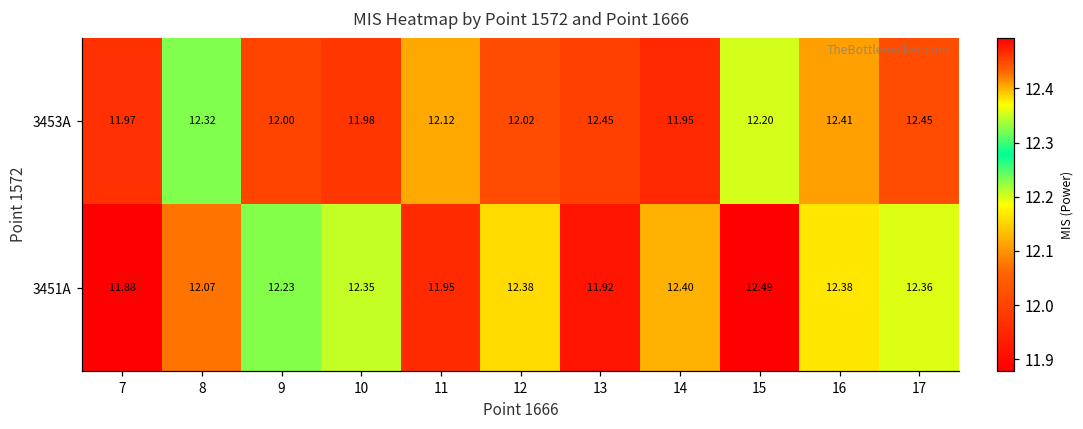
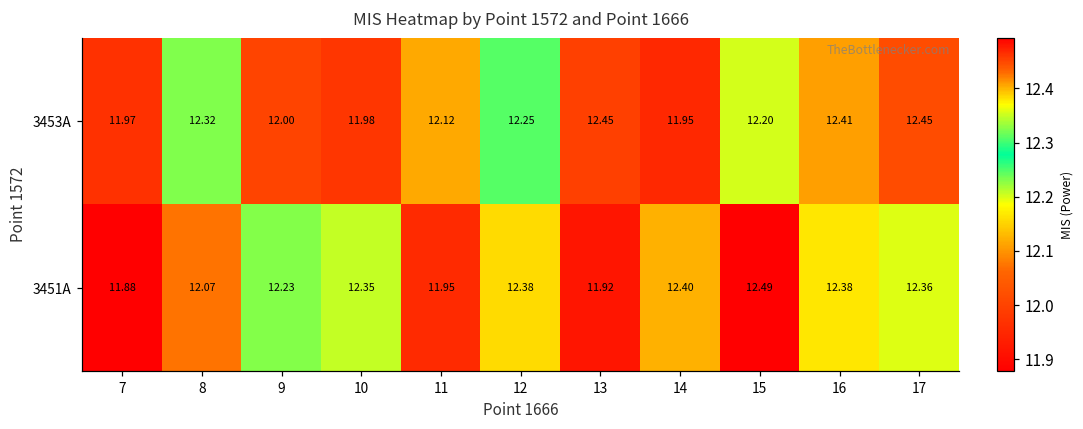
  {
    "3453A": {
      "7": 11.97,
      "8": 12.32,
      "9": 12.00,
      "10": 11.98,
      "11": 12.12,
-     "12": 12.02,
+     "12": 12.25,
      "13": 12.45,
      "14": 11.95,
      "15": 12.20,
      "16": 12.41
    },
    "3451A": {
      "7": 11.88,
      "8": 12.07,
      "9": 12.23,
      "10": 12.35,
      "11": 11.95,
      "12": 12.38,
      "13": 11.92,
      "14": 12.40,
      "15": 12.49,
      "16": 12.38,
      "17": 12.36
    }
  }
